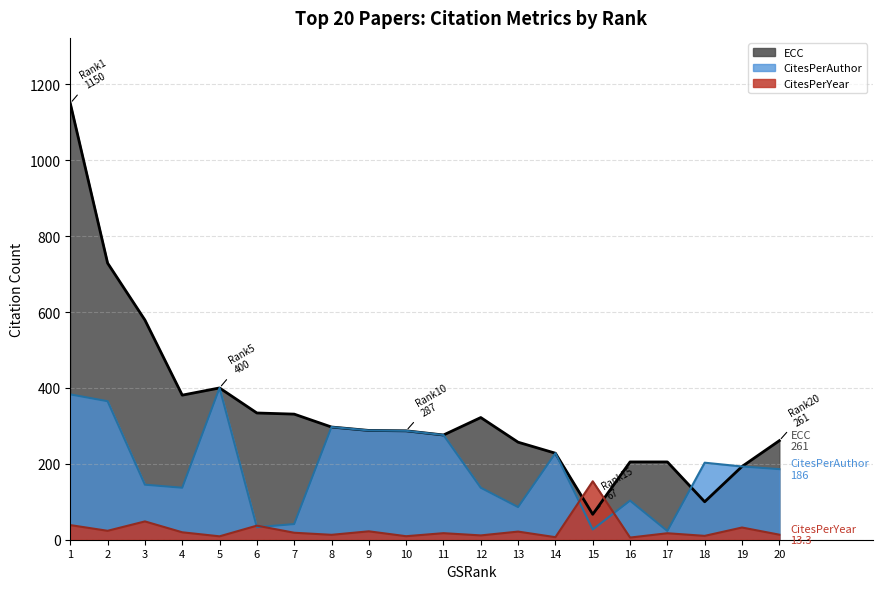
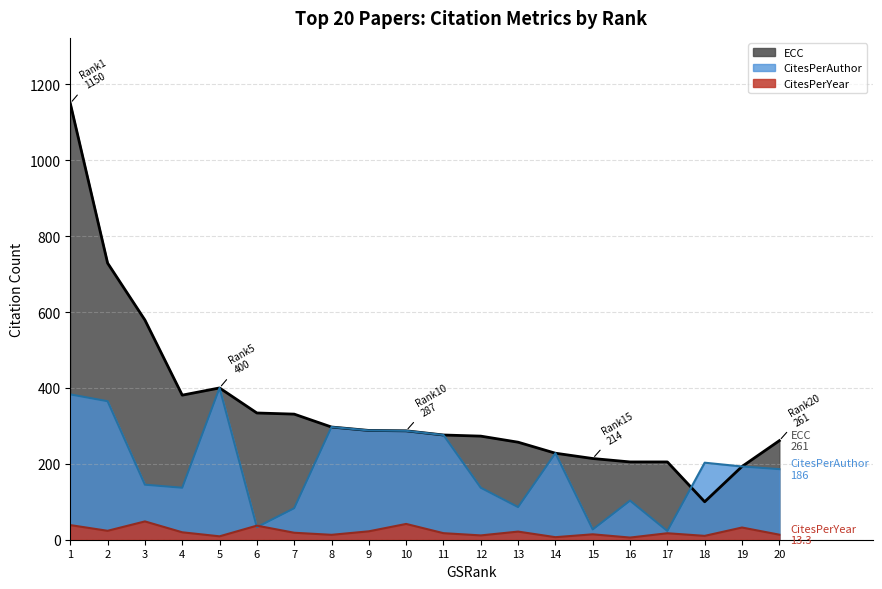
  {
    "ECC": {
      "1": 1150,
-     "12": 320,
-     "15": 67,
+     "12": 270,
+     "15": 214,
      "20": 261
    },
    "CitesPerAuthor": {
      "1": 380,
      "2": 370,
      "3": 150,
      "4": 140,
-     "7": 40,
+     "7": 80,
      "12": 140,
      "13": 90,
      "15": 30,
      "16": 100,
      "18": 200
    },
    "CitesPerYear": {
      "1": 40,
      "2": 20,
      "3": 50,
      "4": 20,
      "5": 10,
      "7": 20,
      "8": 10,
      "9": 20,
-     "10": 10,
+     "10": 40,
      "11": 20,
      "12": 10,
      "13": 20,
      "14": 10,
-     "15": 150,
+     "15": 10,
      "16": 10,
      "18": 10,
      "19": 30
    }
  }
